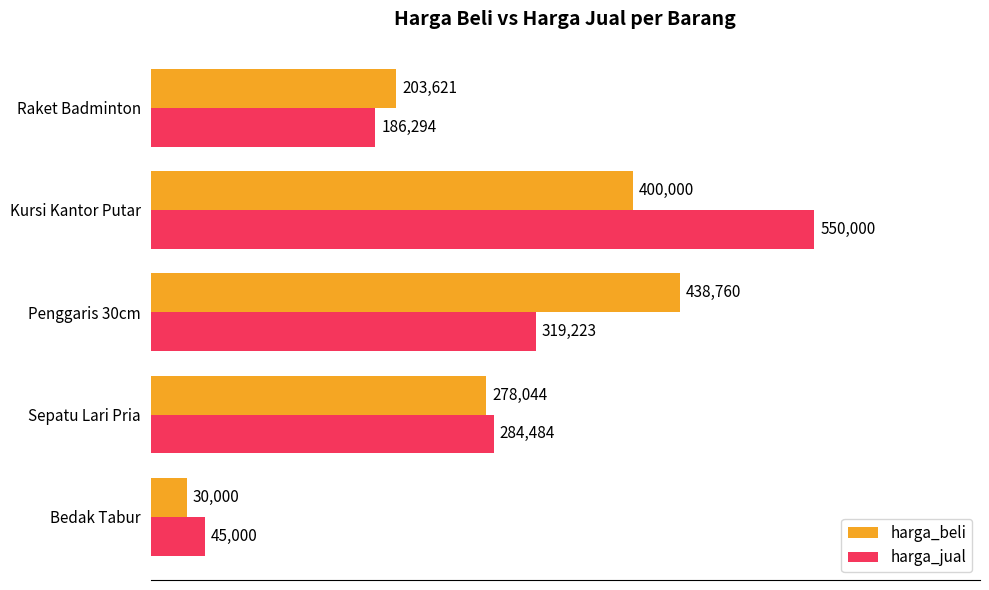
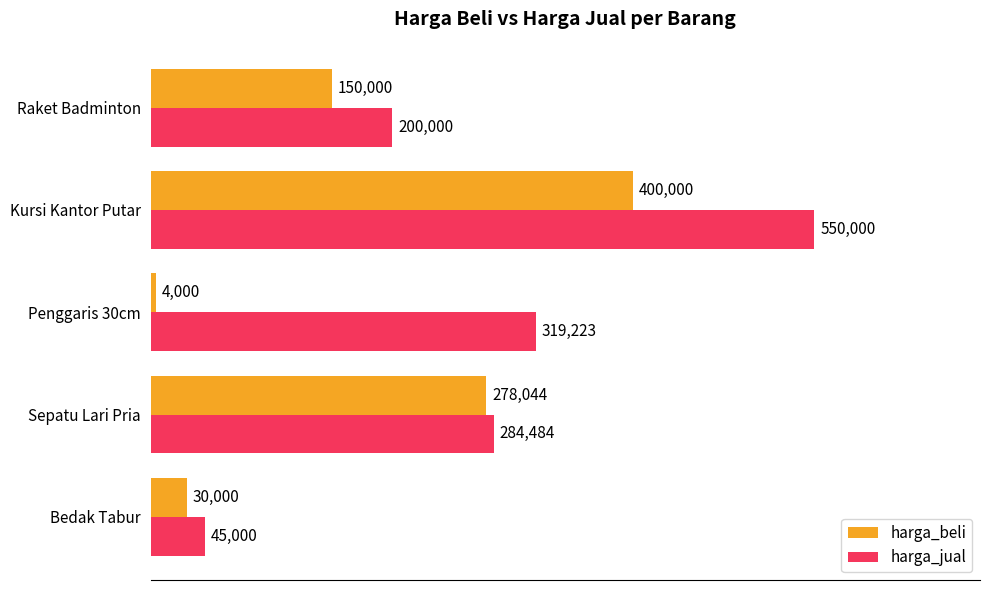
  {
    "harga_beli": {
-     "Raket Badminton": "203,621",
+     "Raket Badminton": "150,000",
      "Kursi Kantor Putar": "400,000",
-     "Penggaris 30cm": "438,760",
+     "Penggaris 30cm": "4,000",
      "Sepatu Lari Pria": "278,044",
      "Bedak Tabur": "30,000"
    },
    "harga_jual": {
-     "Raket Badminton": "186,294",
+     "Raket Badminton": "200,000",
      "Kursi Kantor Putar": "550,000",
      "Penggaris 30cm": "319,223",
      "Sepatu Lari Pria": "284,484",
      "Bedak Tabur": "45,000"
    }
  }
